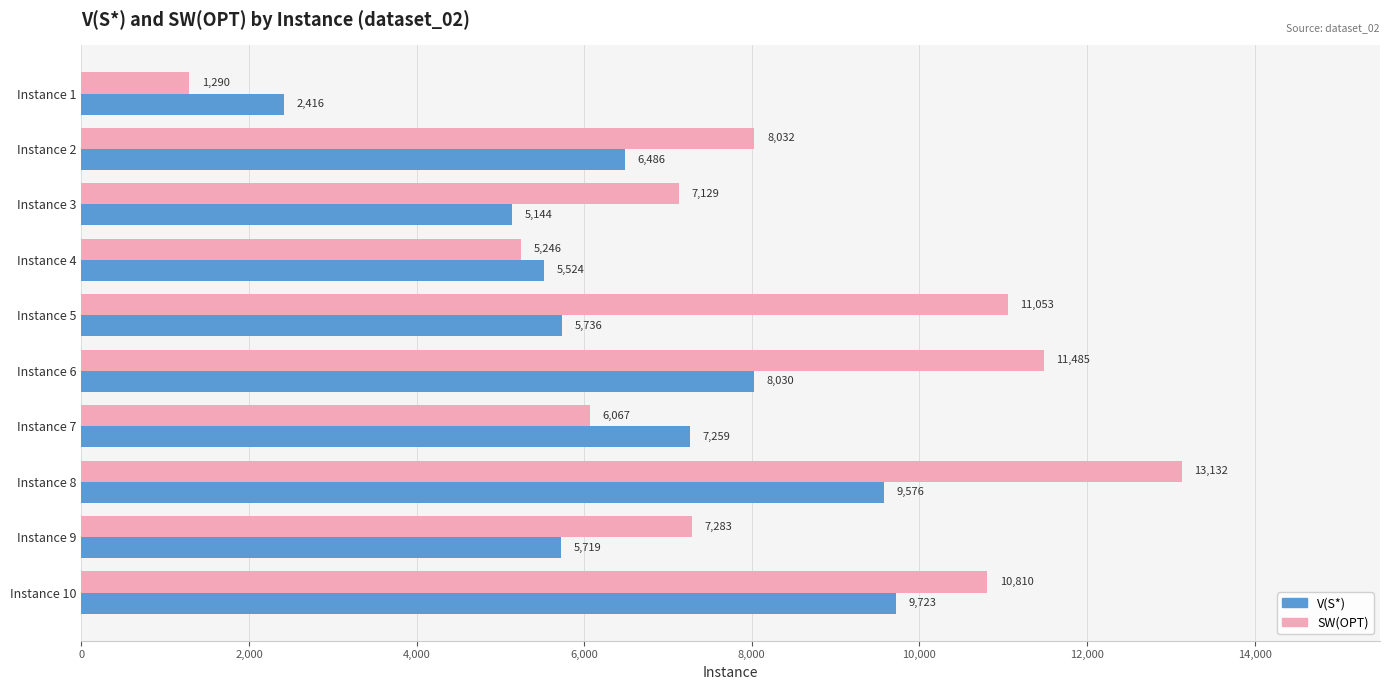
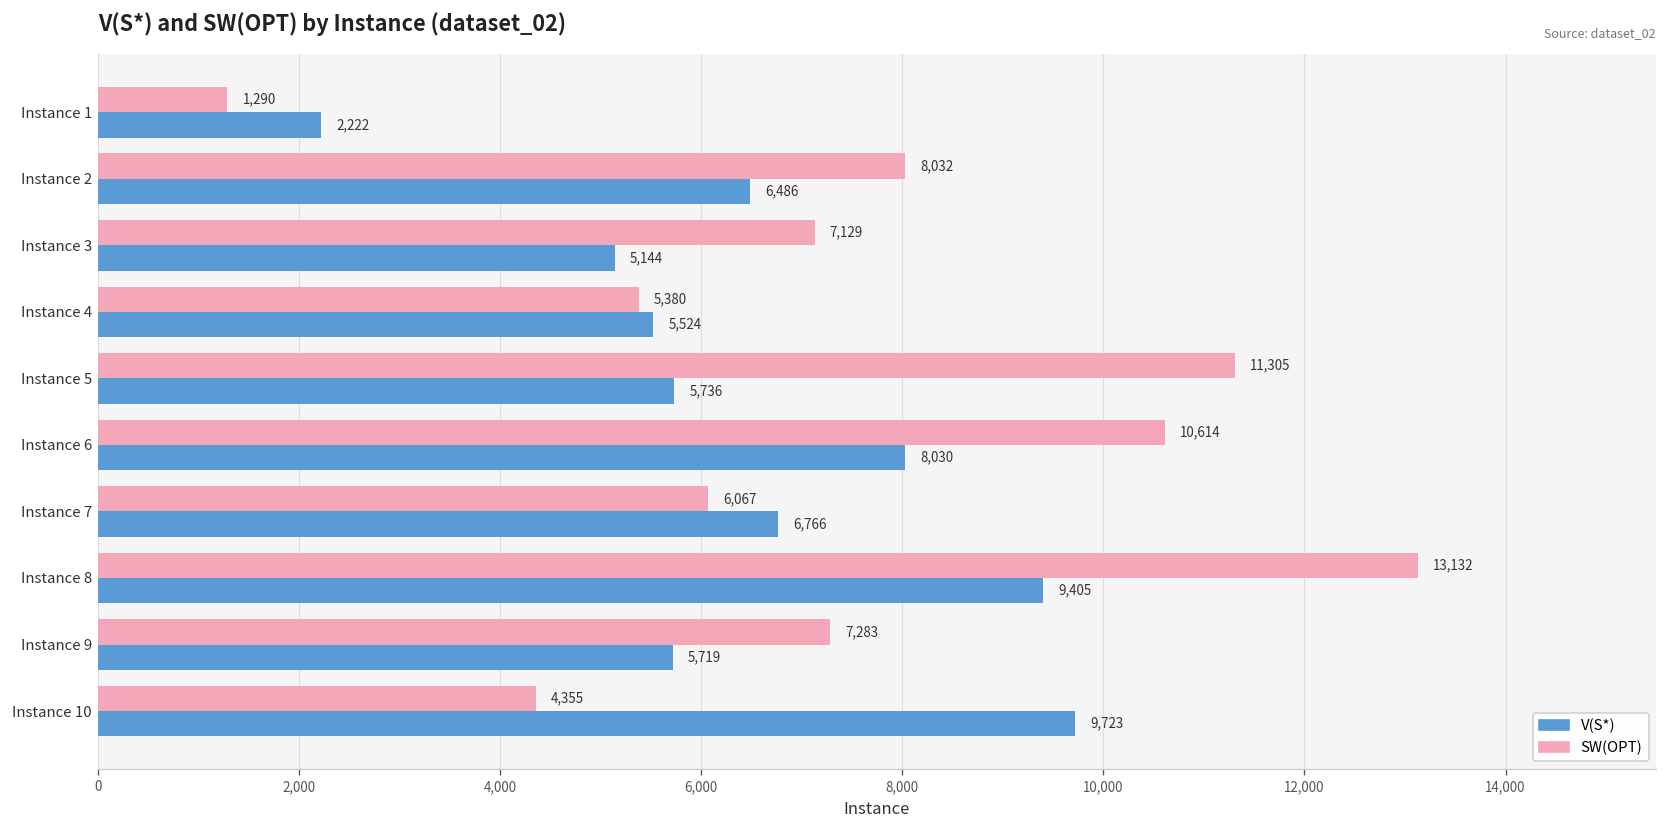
  {
    "V(S*)": {
-     "Instance 1": "2,416",
+     "Instance 1": "2,222",
      "Instance 2": "6,486",
      "Instance 3": "5,144",
      "Instance 4": "5,524",
      "Instance 5": "5,736",
      "Instance 6": "8,030",
-     "Instance 7": "7,259",
-     "Instance 8": "9,576",
+     "Instance 7": "6,766",
+     "Instance 8": "9,405",
      "Instance 9": "5,719",
      "Instance 10": "9,723"
    },
    "SW(OPT)": {
      "Instance 1": "1,290",
      "Instance 2": "8,032",
      "Instance 3": "7,129",
-     "Instance 4": "5,246",
-     "Instance 5": "11,053",
-     "Instance 6": "11,485",
+     "Instance 4": "5,380",
+     "Instance 5": "11,305",
+     "Instance 6": "10,614",
      "Instance 7": "6,067",
      "Instance 8": "13,132",
      "Instance 9": "7,283",
-     "Instance 10": "10,810"
+     "Instance 10": "4,355"
    }
  }
